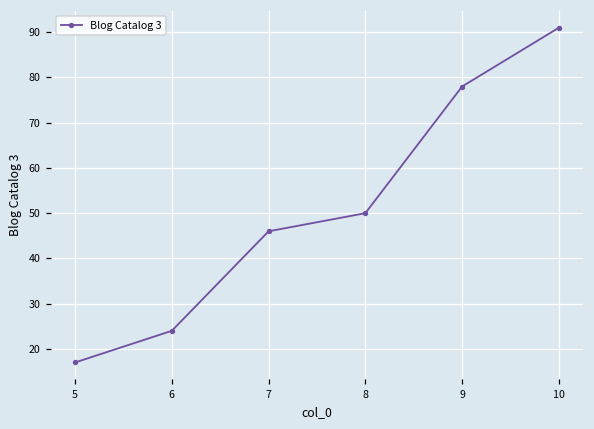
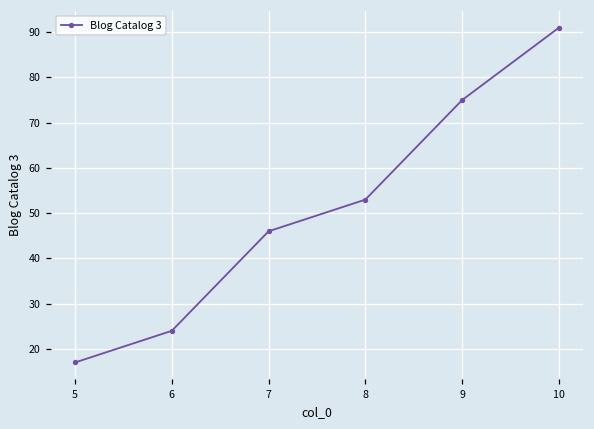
  {
    "5": 17,
    "6": 24,
    "7": 46,
-   "8": 50,
-   "9": 78,
+   "8": 53,
+   "9": 75,
    "10": 91
  }
